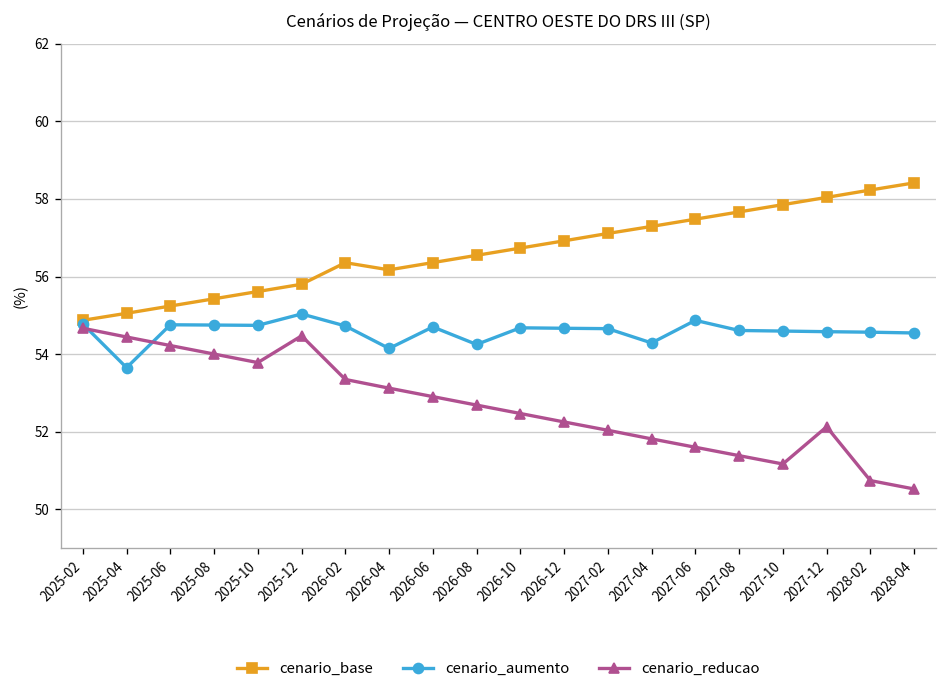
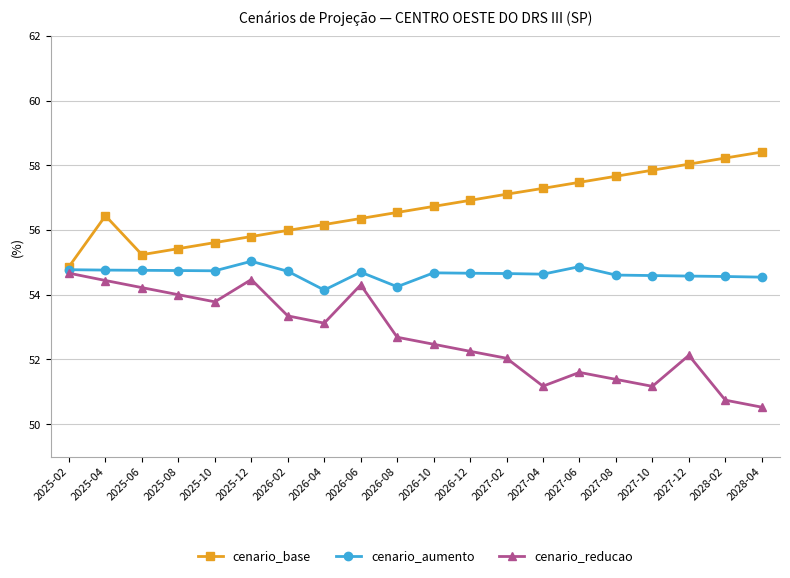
  {
    "cenario_base": {
      "2025-02": 54.9,
-     "2025-04": 55.1,
+     "2025-04": 56.4,
      "2025-06": 55.2,
      "2025-08": 55.4,
      "2025-10": 55.6,
      "2025-12": 55.8,
-     "2026-02": 56.4,
+     "2026-02": 56.0,
      "2026-04": 56.2,
      "2026-06": 56.4,
      "2026-08": 56.5,
      "2026-10": 56.7,
      "2026-12": 56.9,
      "2027-02": 57.1,
      "2027-04": 57.3,
      "2027-06": 57.5,
      "2027-08": 57.7,
      "2027-10": 57.9,
      "2027-12": 58.0,
      "2028-02": 58.2,
      "2028-04": 58.4
    },
    "cenario_aumento": {
      "2025-02": 54.8,
-     "2025-04": 53.7,
+     "2025-04": 54.8,
      "2025-06": 54.8,
      "2025-08": 54.8,
      "2025-10": 54.7,
      "2025-12": 55.0,
      "2026-02": 54.7,
      "2026-04": 54.1,
      "2026-06": 54.7,
      "2026-08": 54.3,
      "2026-10": 54.7,
      "2026-12": 54.7,
      "2027-02": 54.7,
-     "2027-04": 54.3,
+     "2027-04": 54.6,
      "2027-06": 54.9,
      "2027-08": 54.6,
      "2027-10": 54.6,
      "2027-12": 54.6,
      "2028-02": 54.6,
      "2028-04": 54.5
    },
    "cenario_reducao": {
      "2025-02": 54.7,
      "2025-04": 54.4,
      "2025-06": 54.2,
      "2025-08": 54.0,
      "2025-10": 53.8,
      "2025-12": 54.5,
      "2026-02": 53.3,
      "2026-04": 53.1,
-     "2026-06": 52.9,
+     "2026-06": 54.3,
      "2026-08": 52.7,
      "2026-10": 52.5,
      "2026-12": 52.3,
      "2027-02": 52.0,
-     "2027-04": 51.8,
+     "2027-04": 51.2,
      "2027-06": 51.6,
      "2027-08": 51.4,
      "2027-10": 51.2,
      "2027-12": 52.1,
      "2028-02": 50.7,
      "2028-04": 50.5
    }
  }
